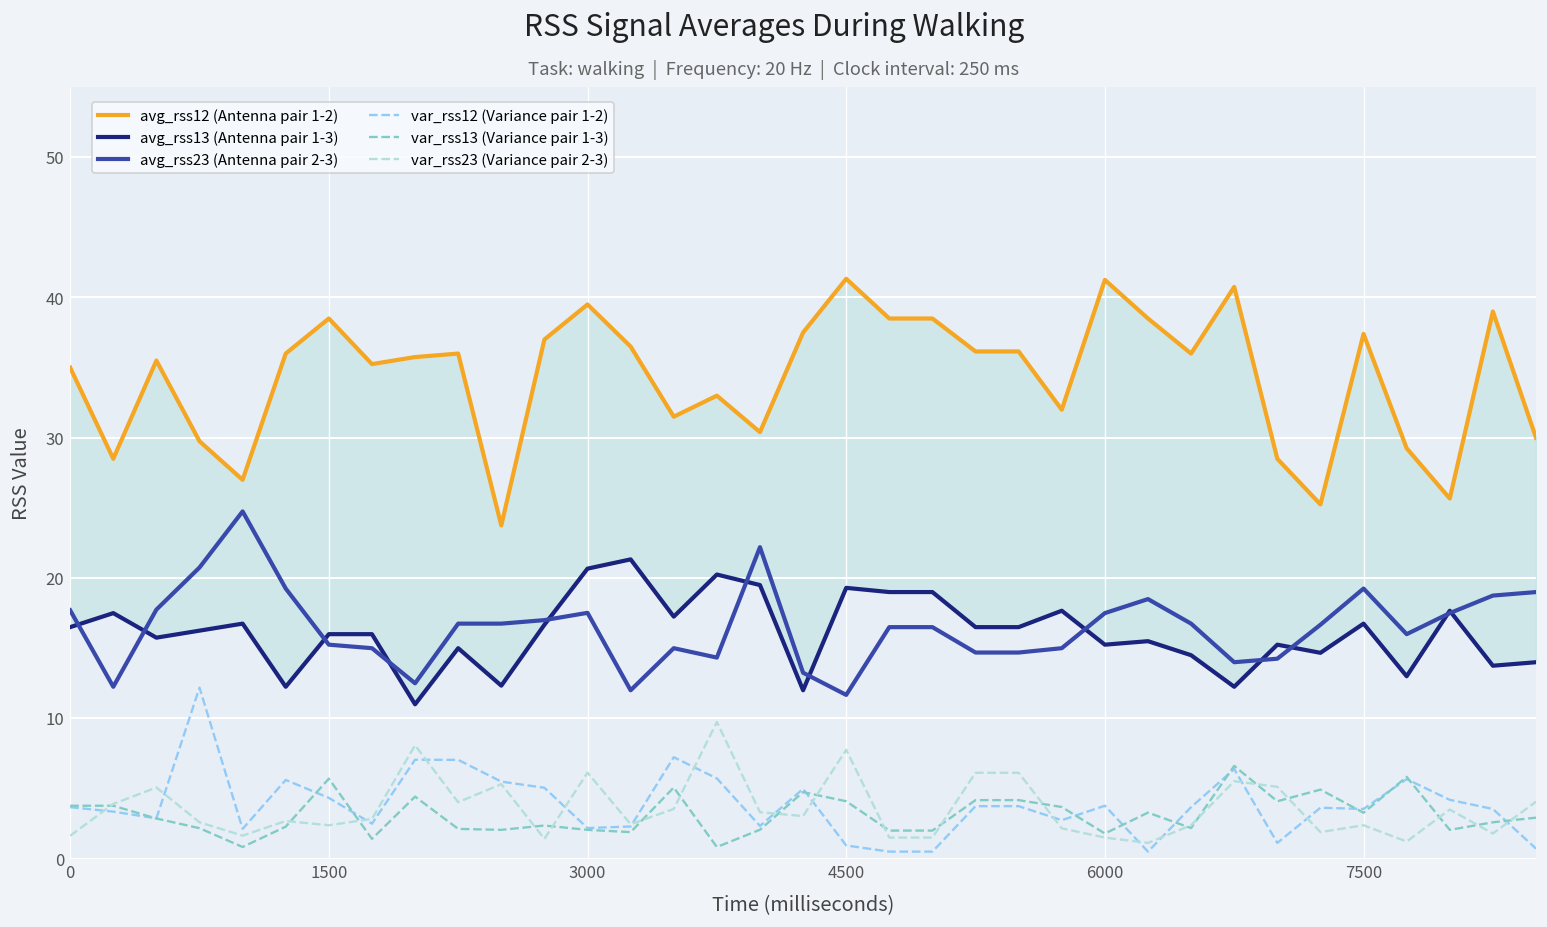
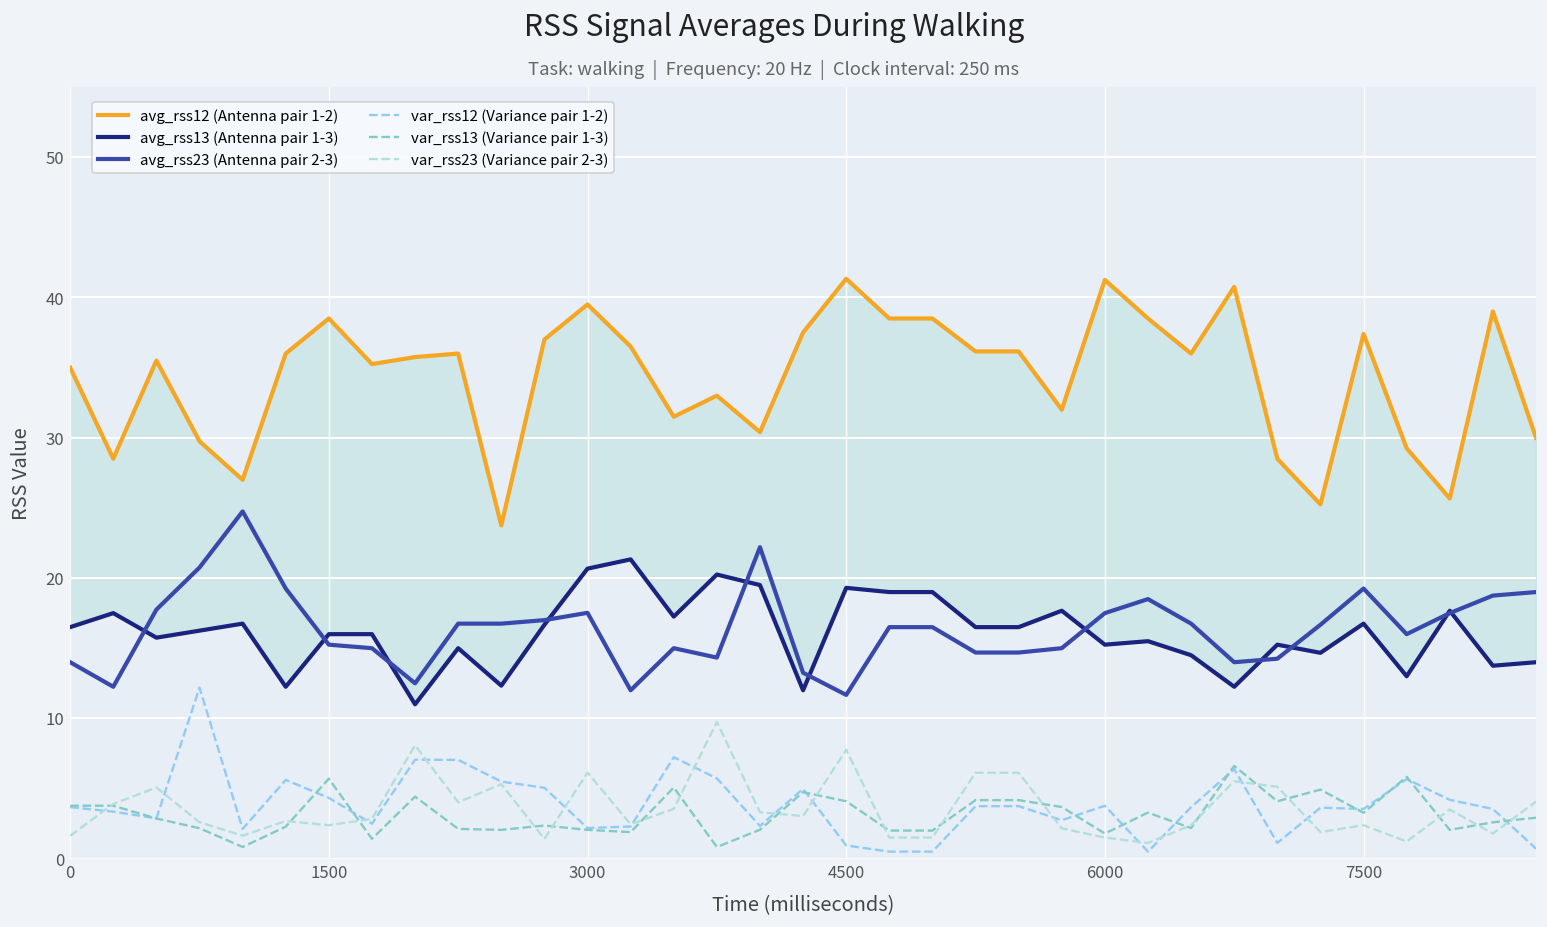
  {
    "avg_rss12 (Antenna pair 1-2)": {
      "0": 35.0,
      "1500": 38.5,
      "3000": 39.5,
      "4500": 41.3,
      "6000": 41.3,
      "7500": 37.4
    },
    "avg_rss13 (Antenna pair 1-3)": {
      "0": 16.5,
      "1500": 16.0,
      "3000": 20.7,
      "4500": 19.3,
      "6000": 15.3,
      "7500": 16.8
    },
    "avg_rss23 (Antenna pair 2-3)": {
-     "0": 17.7,
+     "0": 14.0,
      "1500": 15.3,
      "3000": 17.5,
      "4500": 11.7,
      "6000": 17.5,
      "7500": 19.3
    }
  }
